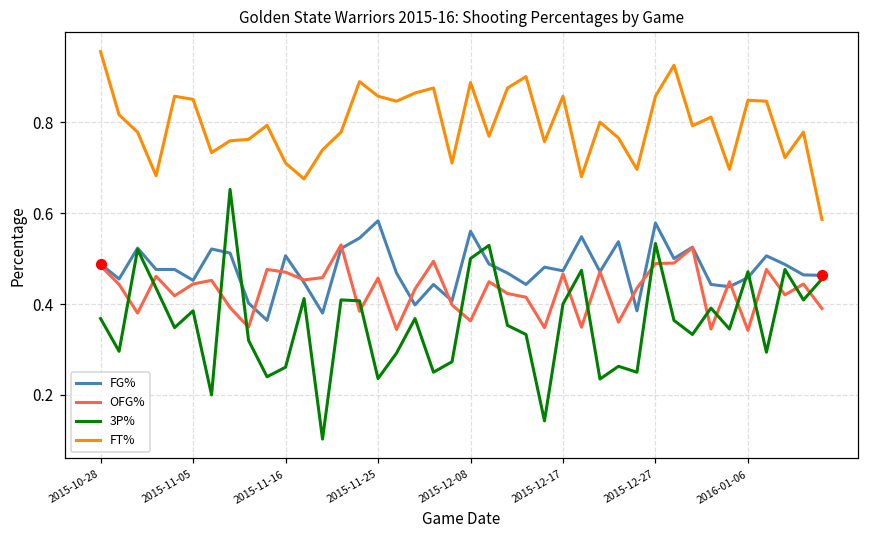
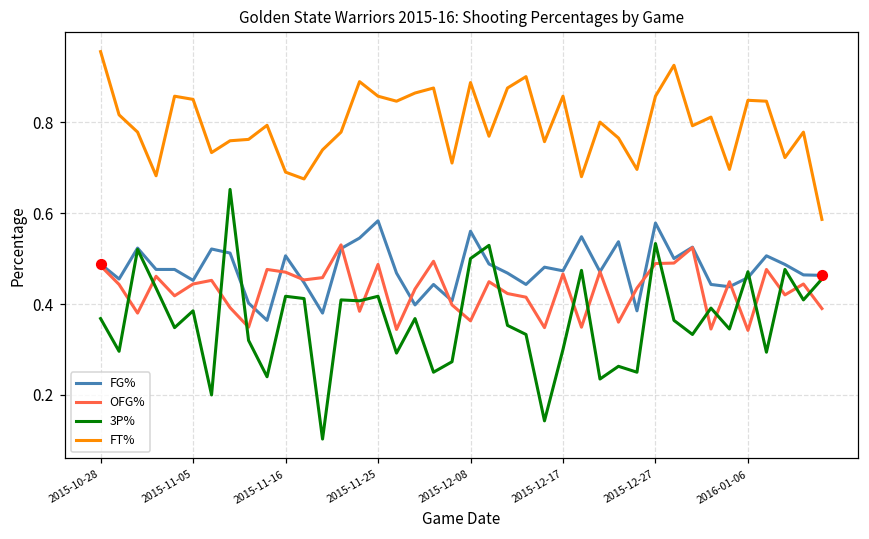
  {
    "FG%": {
      "2015-11-05": 0.45,
      "2015-11-16": 0.51,
      "2015-11-25": 0.58,
      "2015-12-08": 0.56,
      "2015-12-17": 0.47,
      "2015-12-27": 0.58,
      "2016-01-06": 0.46
    },
    "OFG%": {
      "2015-11-05": 0.44,
      "2015-11-16": 0.47,
-     "2015-11-25": 0.46,
+     "2015-11-25": 0.49,
      "2015-12-08": 0.36,
      "2015-12-17": 0.47,
      "2015-12-27": 0.49,
      "2016-01-06": 0.34
    },
    "3P%": {
      "2015-10-28": 0.37,
      "2015-11-05": 0.39,
-     "2015-11-16": 0.26,
-     "2015-11-25": 0.24,
+     "2015-11-16": 0.42,
+     "2015-11-25": 0.42,
      "2015-12-08": 0.50,
-     "2015-12-17": 0.4,
+     "2015-12-17": 0.3,
      "2015-12-27": 0.53,
      "2016-01-06": 0.47
    },
    "FT%": {
      "2015-10-28": 0.96,
      "2015-11-05": 0.85,
-     "2015-11-16": 0.71,
+     "2015-11-16": 0.69,
      "2015-11-25": 0.86,
      "2015-12-08": 0.89,
      "2015-12-17": 0.86,
      "2015-12-27": 0.86,
      "2016-01-06": 0.85
    }
  }
